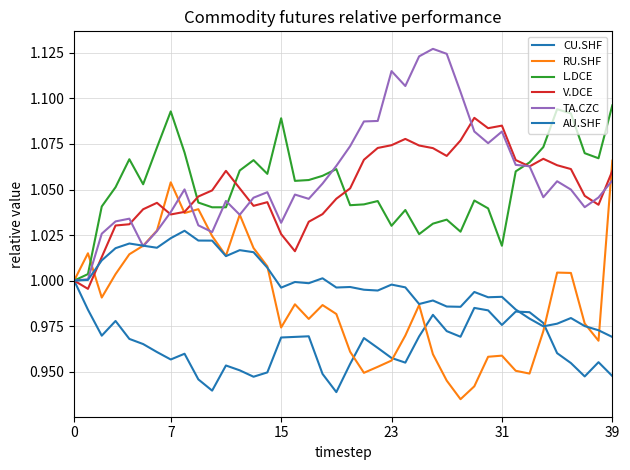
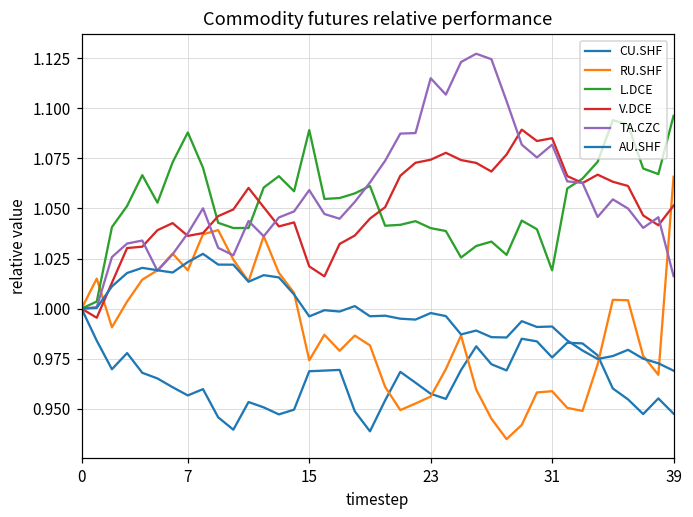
  {
    "RU.SHF": {
-     "7": 1.054,
+     "7": 1.019,
      "15": 0.974,
      "31": 0.959,
      "39": 1.066
    },
    "L.DCE": {
-     "7": 1.093,
+     "7": 1.088,
      "15": 1.089,
-     "23": 1.030,
+     "23": 1.040,
      "31": 1.019,
      "39": 1.096
    },
    "V.DCE": {
-     "15": 1.026,
+     "15": 1.021,
      "23": 1.074,
      "31": 1.085,
-     "39": 1.060
+     "39": 1.051
    },
    "TA.CZC": {
-     "15": 1.032,
+     "15": 1.059,
      "23": 1.115,
      "31": 1.082,
-     "39": 1.055
+     "39": 1.016
    }
  }
